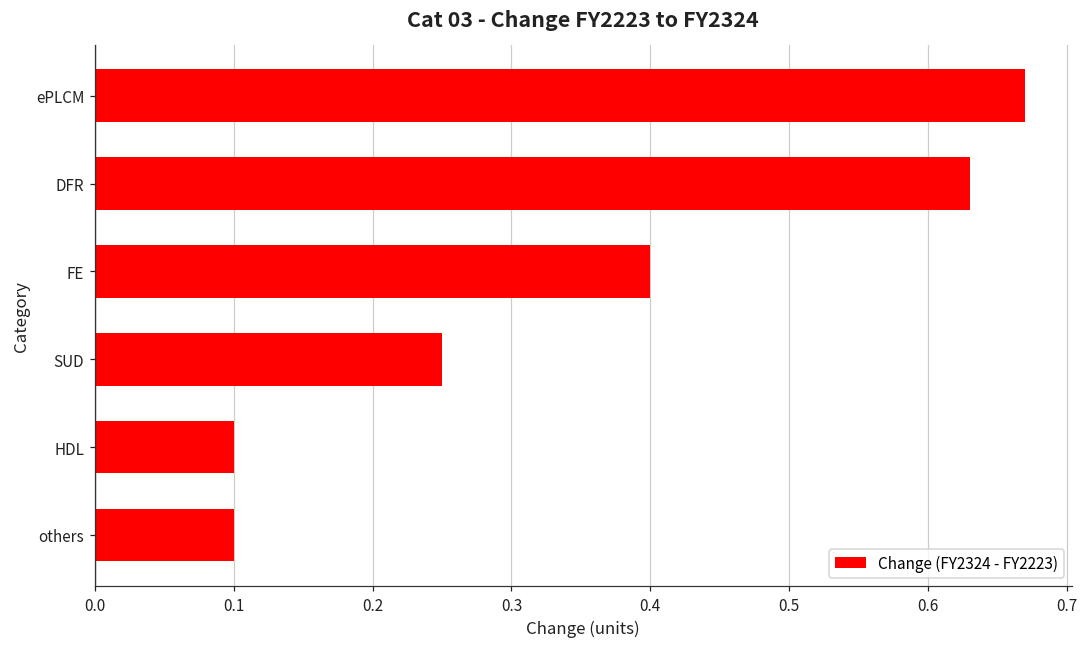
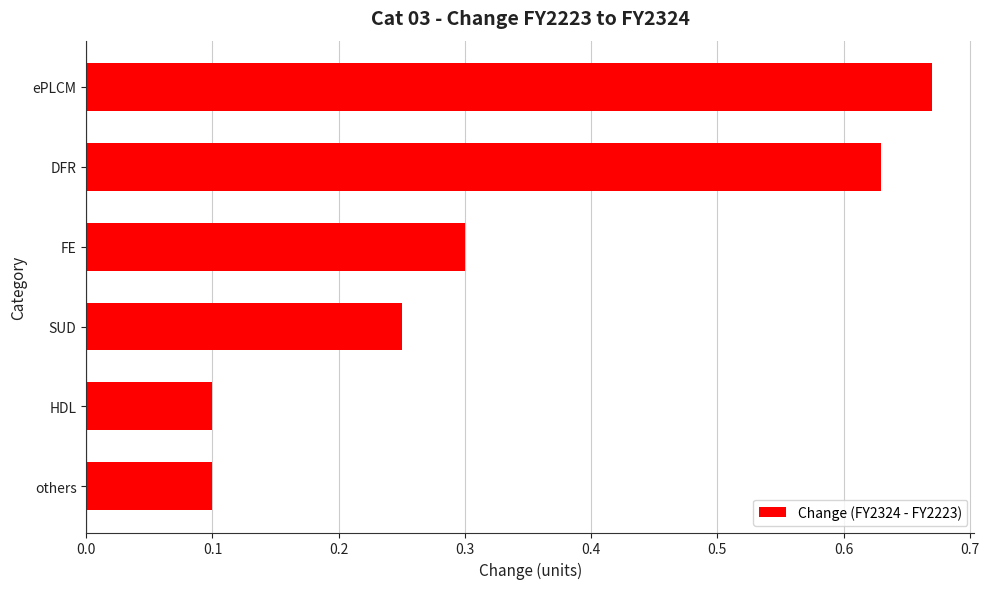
  {
    "ePLCM": 0.670,
    "DFR": 0.630,
-   "FE": 0.4,
+   "FE": 0.3,
    "SUD": 0.250,
    "HDL": 0.1,
    "others": 0.1
  }
